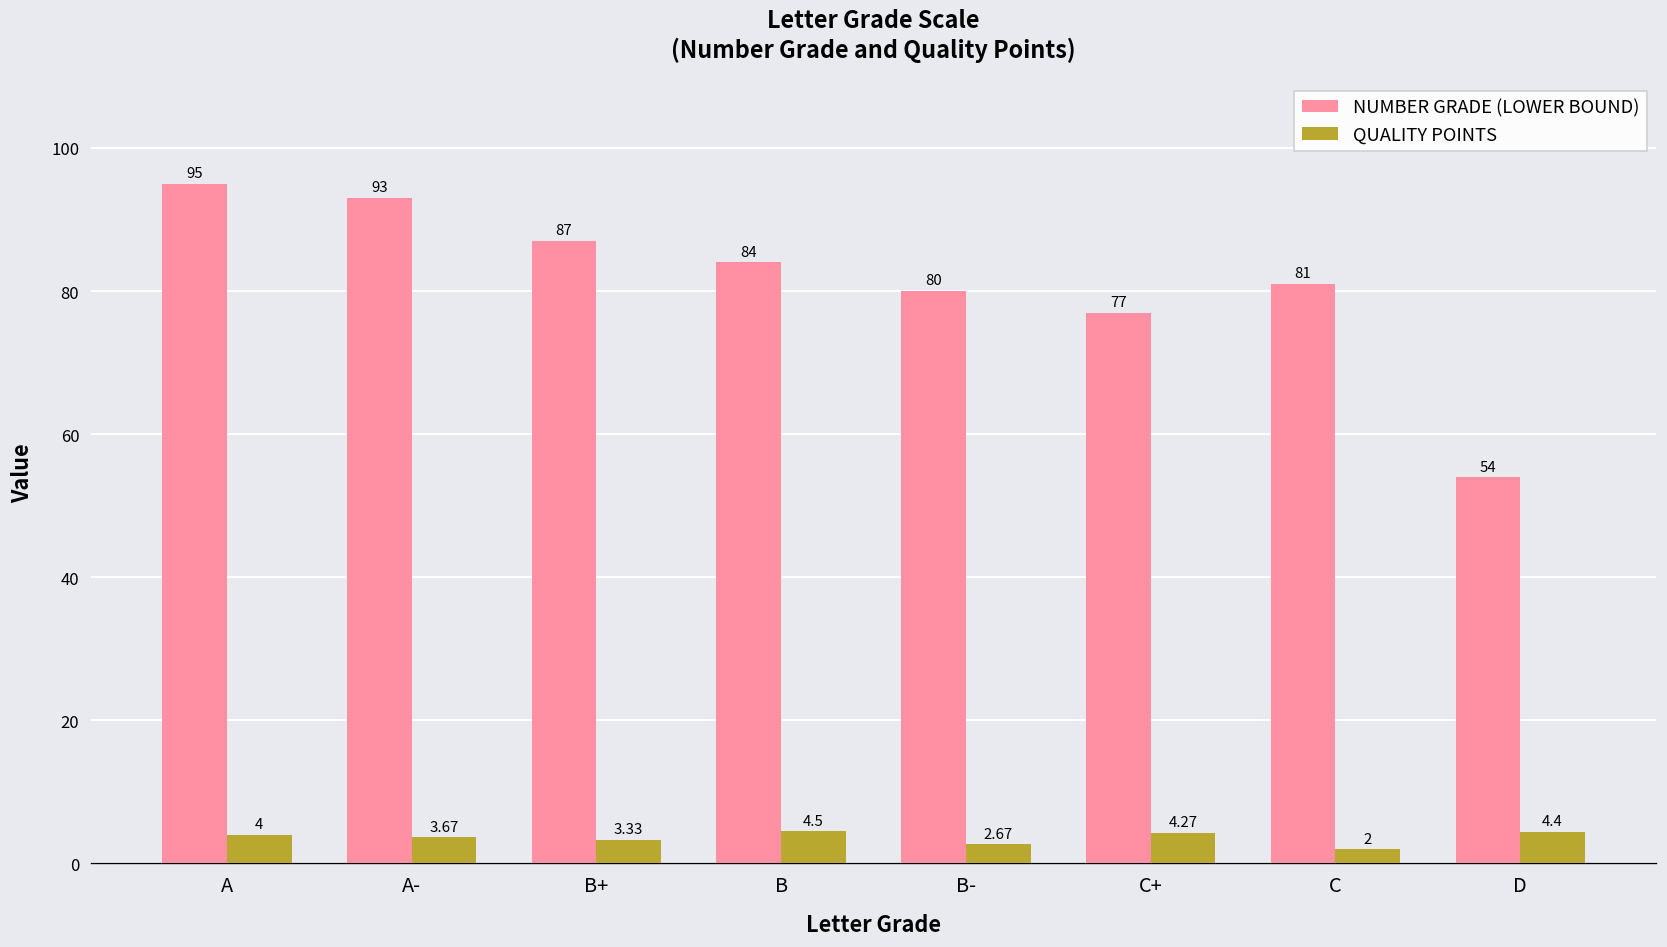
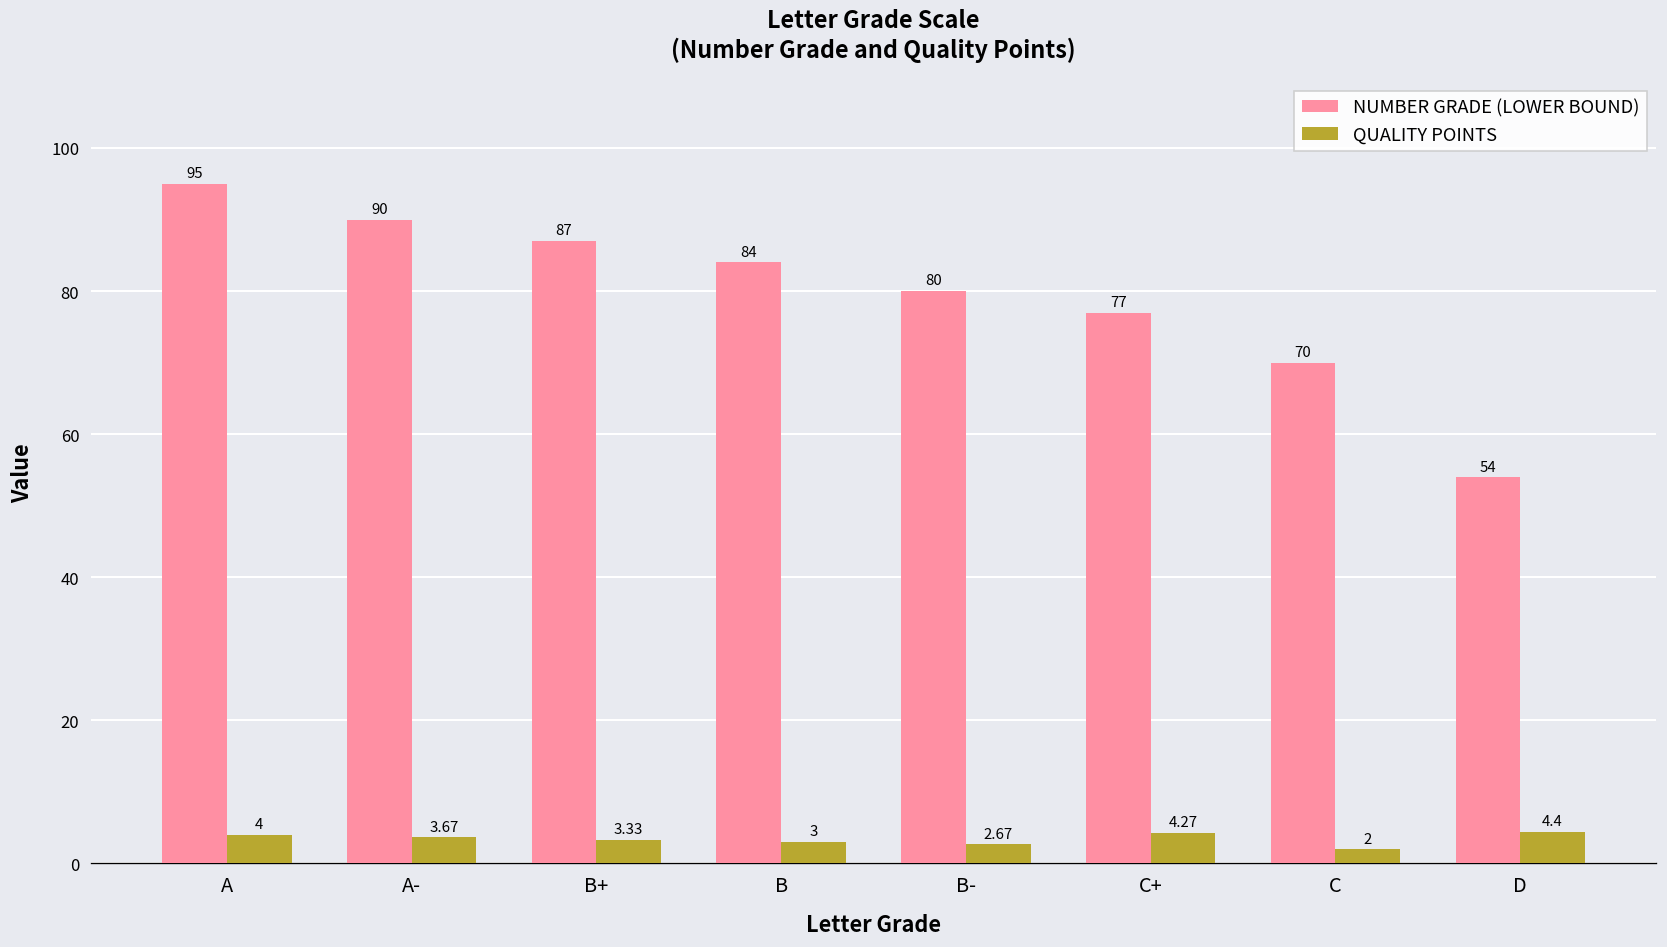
  {
    "NUMBER GRADE (LOWER BOUND)": {
      "A": 95,
-     "A-": 93,
+     "A-": 90,
      "B+": 87,
      "B": 84,
      "B-": 80,
      "C+": 77,
-     "C": 81,
+     "C": 70,
      "D": 54
    },
    "QUALITY POINTS": {
      "A": 4,
      "A-": 3.67,
      "B+": 3.33,
-     "B": 4.5,
+     "B": 3,
      "B-": 2.67,
      "C+": 4.27,
      "C": 2,
      "D": 4.4
    }
  }
